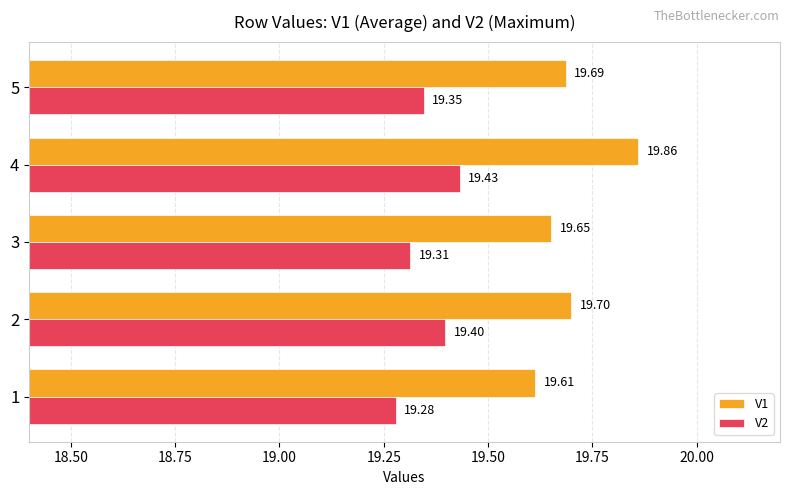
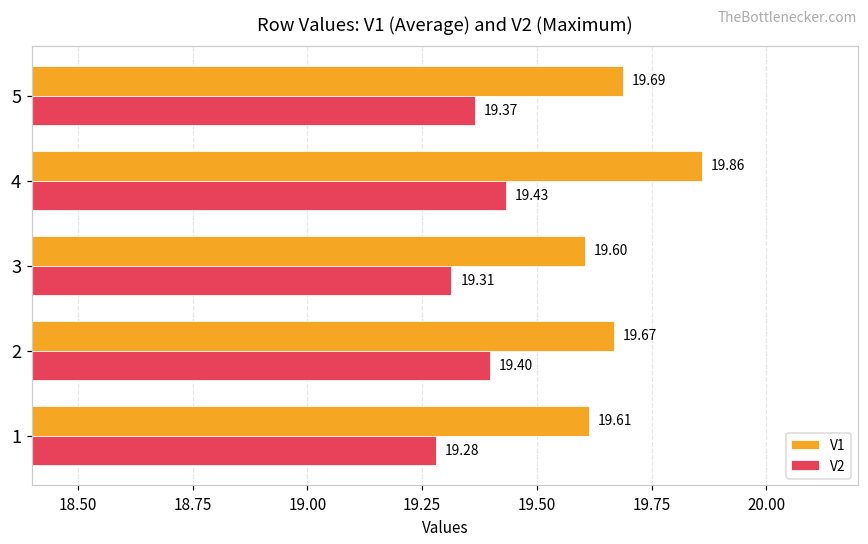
  {
    "V1": {
      "5": 19.69,
      "4": 19.86,
-     "3": 19.65,
-     "2": 19.70,
+     "3": 19.60,
+     "2": 19.67,
      "1": 19.61
    },
    "V2": {
-     "5": 19.35,
+     "5": 19.37,
      "4": 19.43,
      "3": 19.31,
      "2": 19.40,
      "1": 19.28
    }
  }
